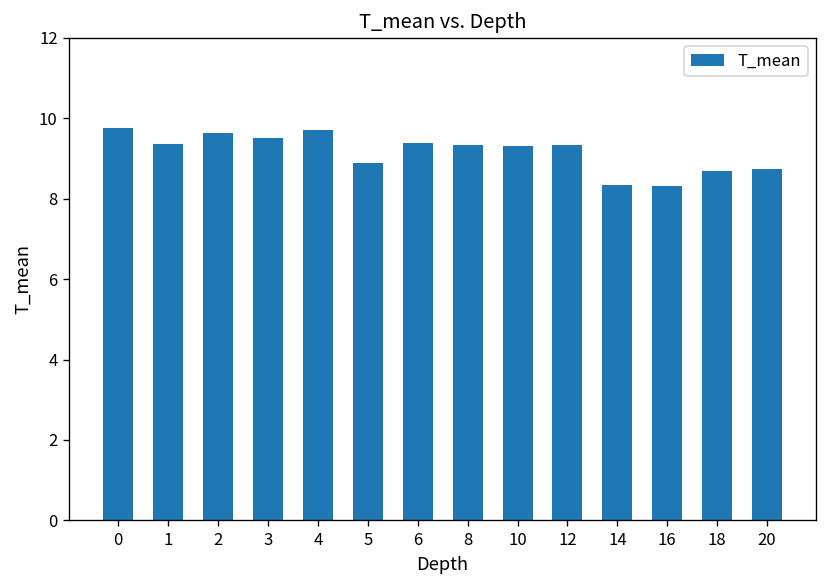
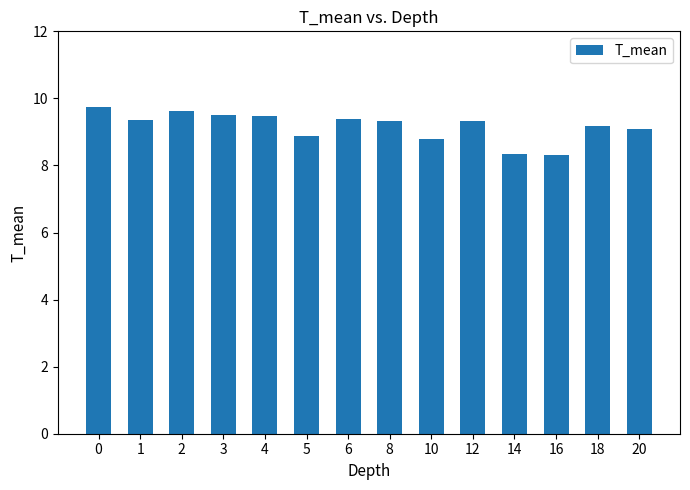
  {
    "0": 9.8,
    "1": 9.4,
    "2": 9.6,
    "3": 9.5,
-   "4": 9.7,
+   "4": 9.5,
    "5": 8.9,
    "6": 9.4,
    "8": 9.3,
-   "10": 9.3,
+   "10": 8.8,
    "12": 9.3,
    "14": 8.3,
    "16": 8.3,
-   "18": 8.7,
-   "20": 8.7
+   "18": 9.2,
+   "20": 9.1
  }
